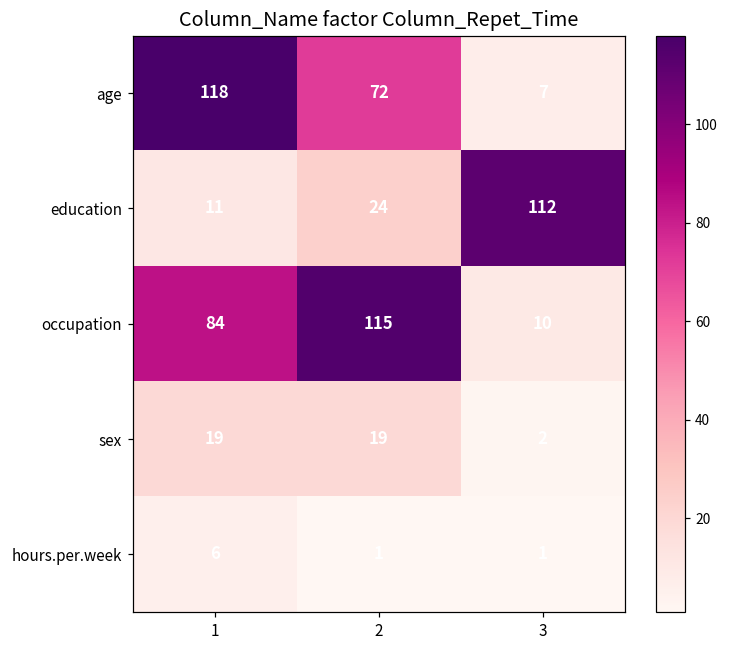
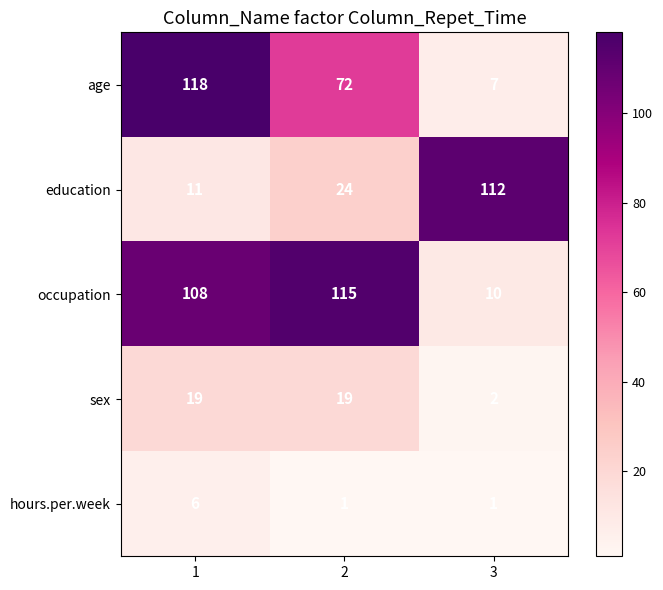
  {
    "age": {
      "1": 118,
      "2": 72
    },
    "education": {
      "2": 24,
      "3": 112
    },
    "occupation": {
-     "1": 84,
+     "1": 108,
      "2": 115
    }
  }
